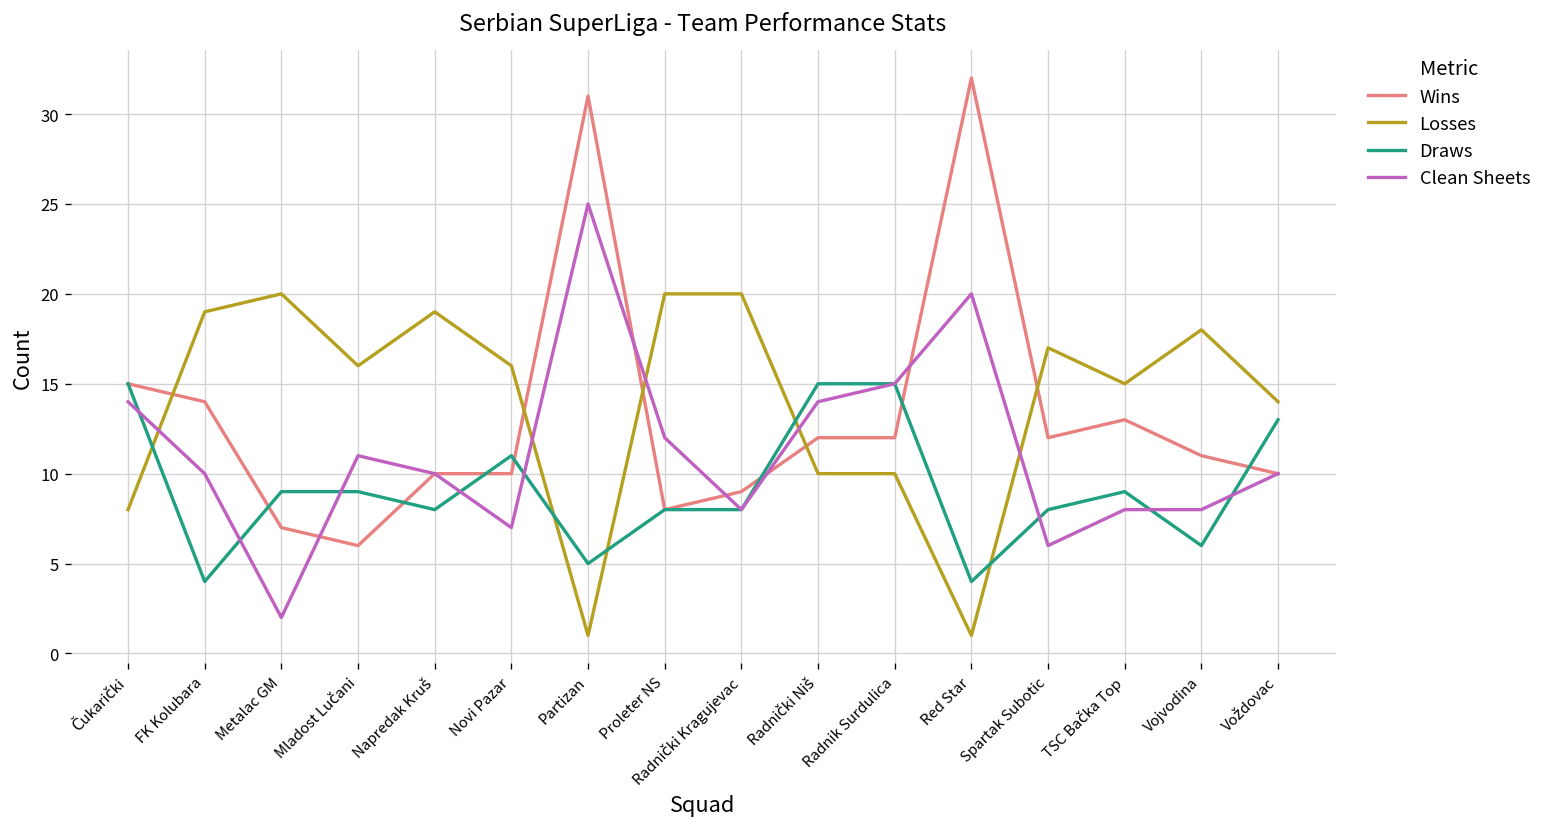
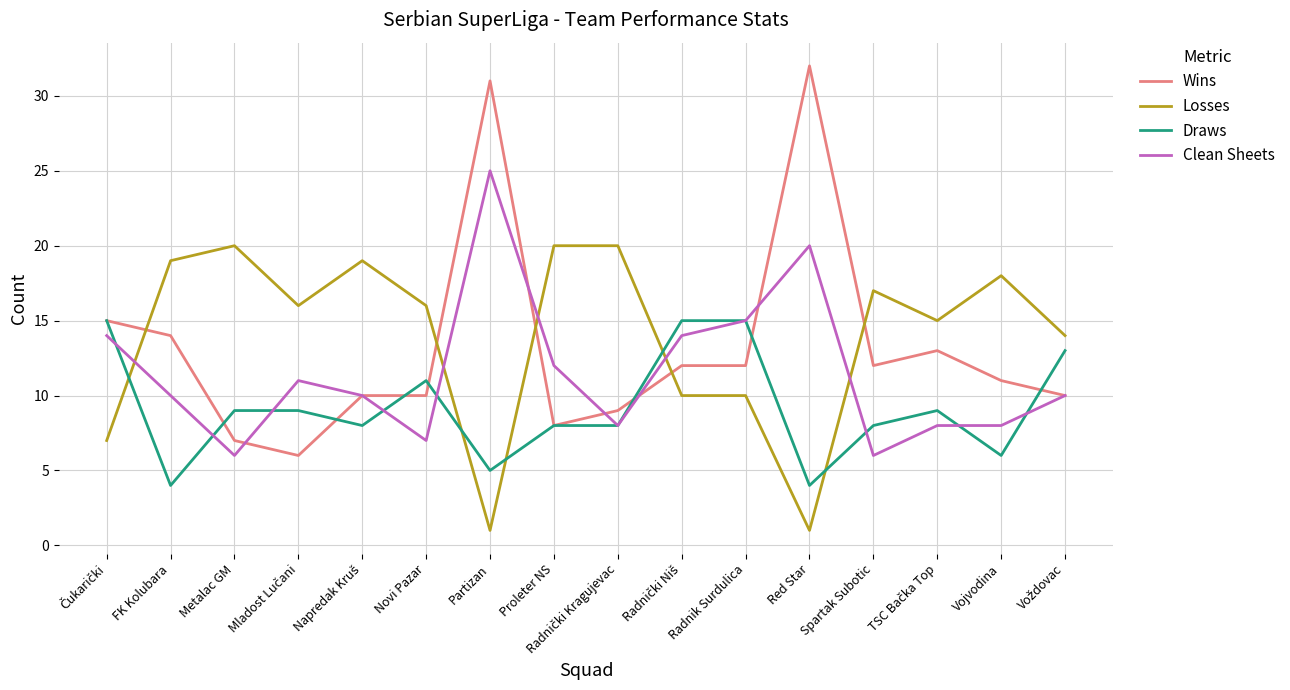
  {
    "Wins": {
      "FK Kolubara": 14,
      "Metalac GM": 7,
      "Mladost Lučani": 6,
      "Novi Pazar": 10,
      "Partizan": 31,
      "Radnički Kragujevac": 9,
      "Radnički Niš": 12,
      "Radnik Surdulica": 12,
      "Red Star": 32,
      "Spartak Subotic": 12,
      "TSC Bačka Top": 13,
      "Vojvodina": 11
    },
    "Losses": {
-     "Čukarički": 8,
+     "Čukarički": 7,
      "FK Kolubara": 19,
      "Metalac GM": 20,
      "Mladost Lučani": 16,
      "Napredak Kruš": 19,
      "Novi Pazar": 16,
      "Partizan": 1,
      "Proleter NS": 20,
      "Radnički Kragujevac": 20,
      "Radnički Niš": 10,
      "Radnik Surdulica": 10,
      "Red Star": 1,
      "Spartak Subotic": 17,
      "TSC Bačka Top": 15,
      "Vojvodina": 18,
      "Voždovac": 14
    },
    "Draws": {
      "FK Kolubara": 4,
      "Metalac GM": 9,
      "Mladost Lučani": 9,
      "Napredak Kruš": 8,
      "Novi Pazar": 11,
      "Partizan": 5,
      "Radnički Niš": 15,
      "Red Star": 4,
      "Spartak Subotic": 8,
      "TSC Bačka Top": 9,
      "Vojvodina": 6,
      "Voždovac": 13
    },
    "Clean Sheets": {
      "Čukarički": 14,
      "FK Kolubara": 10,
-     "Metalac GM": 2,
+     "Metalac GM": 6,
      "Mladost Lučani": 11,
      "Novi Pazar": 7,
      "Partizan": 25,
      "Proleter NS": 12,
      "Radnički Niš": 14,
      "Red Star": 20,
      "Spartak Subotic": 6,
      "TSC Bačka Top": 8,
      "Vojvodina": 8
    }
  }
